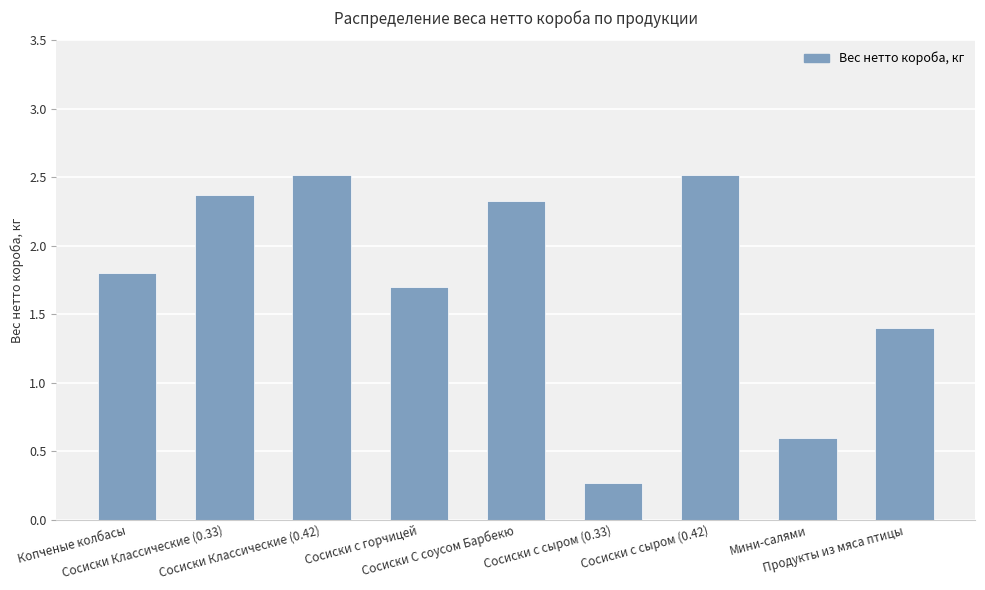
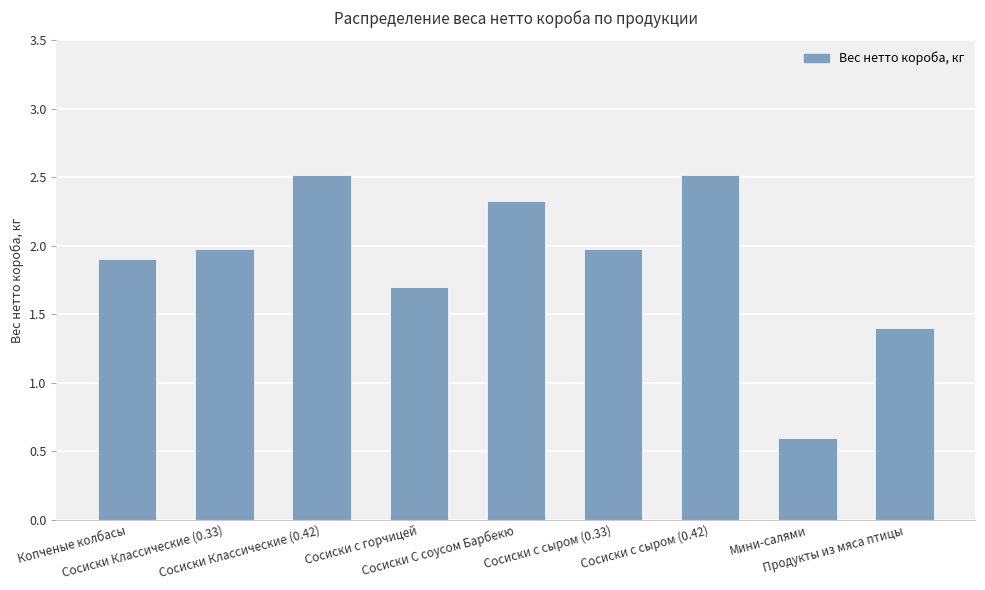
  {
-   "Копченые колбасы": 1.8,
-   "Сосиски Классические (0.33)": 2.37,
+   "Копченые колбасы": 1.9,
+   "Сосиски Классические (0.33)": 1.98,
    "Сосиски Классические (0.42)": 2.52,
    "Сосиски с горчицей": 1.70,
    "Сосиски С соусом Барбекю": 2.33,
-   "Сосиски с сыром (0.33)": 0.27,
+   "Сосиски с сыром (0.33)": 1.98,
    "Сосиски с сыром (0.42)": 2.52,
    "Мини-салями": 0.60,
    "Продукты из мяса птицы": 1.40
  }
